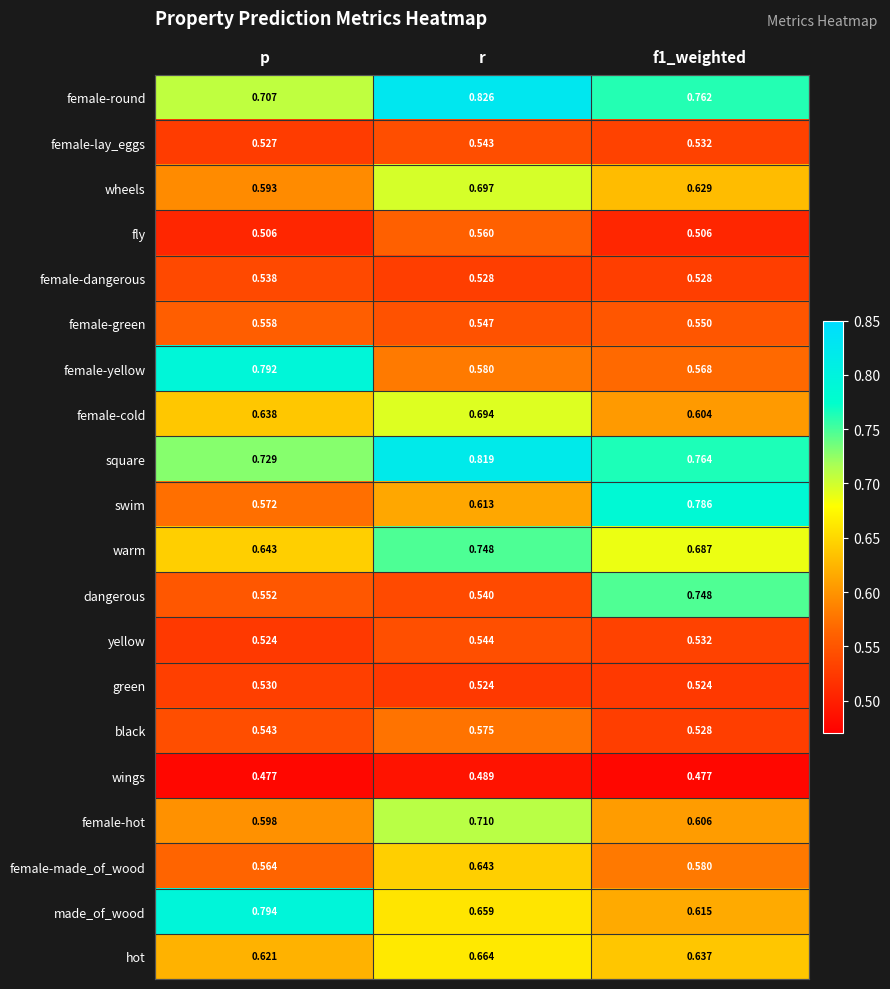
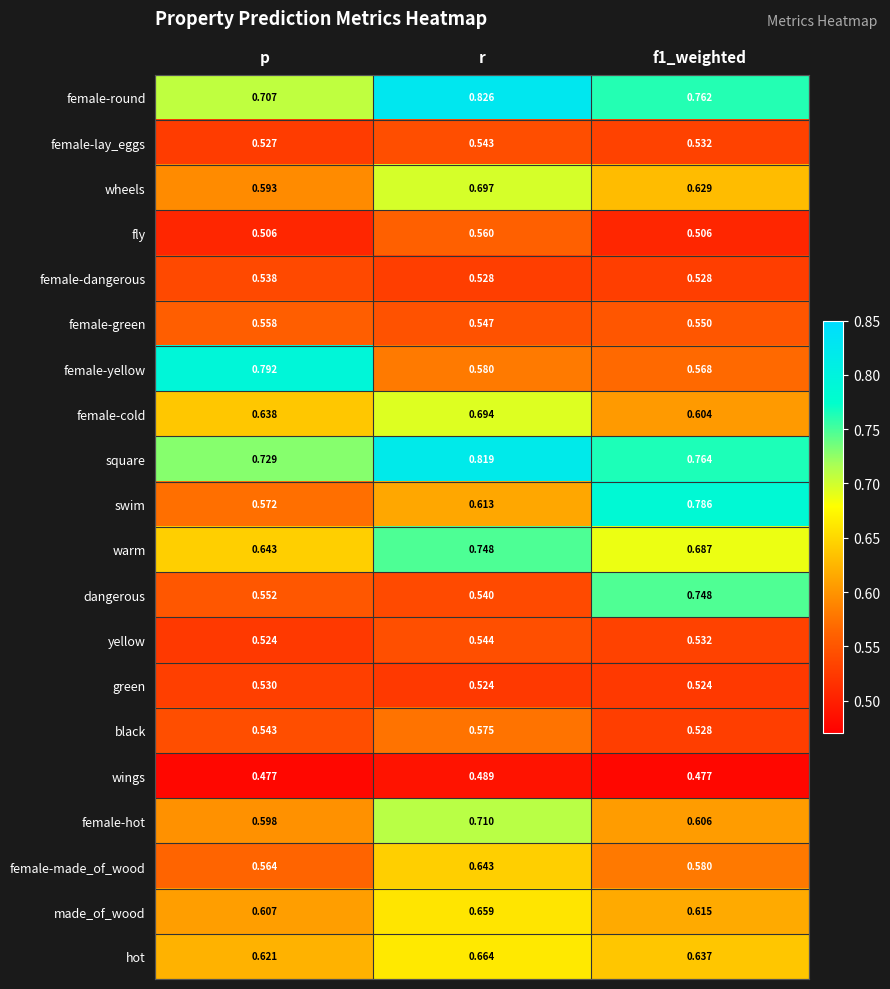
  {
    "female-round": {
      "p": 0.707,
      "r": 0.826,
      "f1_weighted": 0.762
    },
    "female-lay_eggs": {
      "p": 0.527,
      "r": 0.543,
      "f1_weighted": 0.532
    },
    "wheels": {
      "p": 0.593,
      "r": 0.697,
      "f1_weighted": 0.629
    },
    "fly": {
      "p": 0.506,
      "r": 0.560,
      "f1_weighted": 0.506
    },
    "female-dangerous": {
      "p": 0.538,
      "r": 0.528,
      "f1_weighted": 0.528
    },
    "female-green": {
      "p": 0.558,
      "r": 0.547,
      "f1_weighted": 0.550
    },
    "female-yellow": {
      "p": 0.792,
      "r": 0.580,
      "f1_weighted": 0.568
    },
    "female-cold": {
      "p": 0.638,
      "r": 0.694,
      "f1_weighted": 0.604
    },
    "square": {
      "p": 0.729,
      "r": 0.819,
      "f1_weighted": 0.764
    },
    "swim": {
      "p": 0.572,
      "r": 0.613,
      "f1_weighted": 0.786
    },
    "warm": {
      "p": 0.643,
      "r": 0.748,
      "f1_weighted": 0.687
    },
    "dangerous": {
      "p": 0.552,
      "r": 0.540,
      "f1_weighted": 0.748
    },
    "yellow": {
      "p": 0.524,
      "r": 0.544,
      "f1_weighted": 0.532
    },
    "green": {
      "p": 0.530,
      "r": 0.524,
      "f1_weighted": 0.524
    },
    "black": {
      "p": 0.543,
      "r": 0.575,
      "f1_weighted": 0.528
    },
    "wings": {
      "p": 0.477,
      "r": 0.489,
      "f1_weighted": 0.477
    },
    "female-hot": {
      "p": 0.598,
      "r": 0.710,
      "f1_weighted": 0.606
    },
    "female-made_of_wood": {
      "p": 0.564,
      "r": 0.643,
      "f1_weighted": 0.580
    },
    "made_of_wood": {
-     "p": 0.794,
+     "p": 0.607,
      "r": 0.659,
      "f1_weighted": 0.615
    },
    "hot": {
      "p": 0.621,
      "r": 0.664,
      "f1_weighted": 0.637
    }
  }
